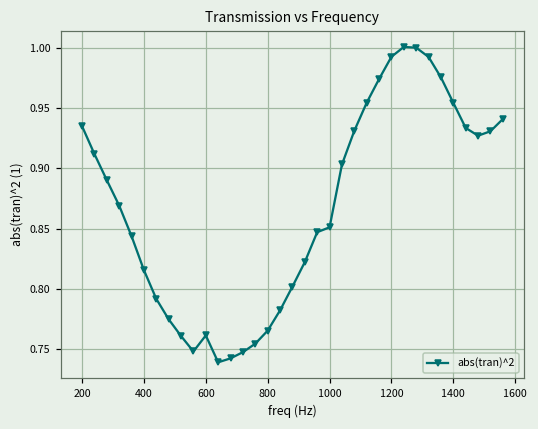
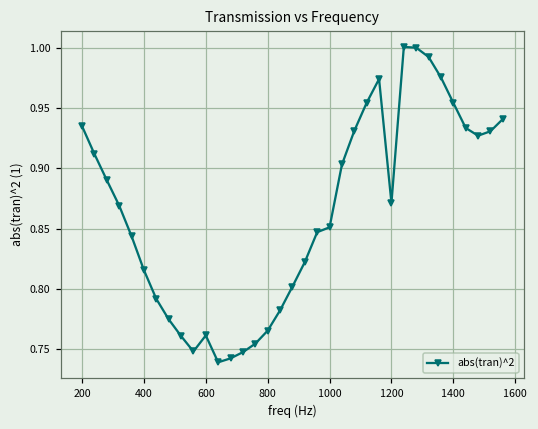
  {
    "200": 0.935,
    "400": 0.816,
    "600": 0.761,
    "800": 0.765,
    "1000": 0.851,
-   "1200": 0.993,
+   "1200": 0.871,
    "1400": 0.954
  }
